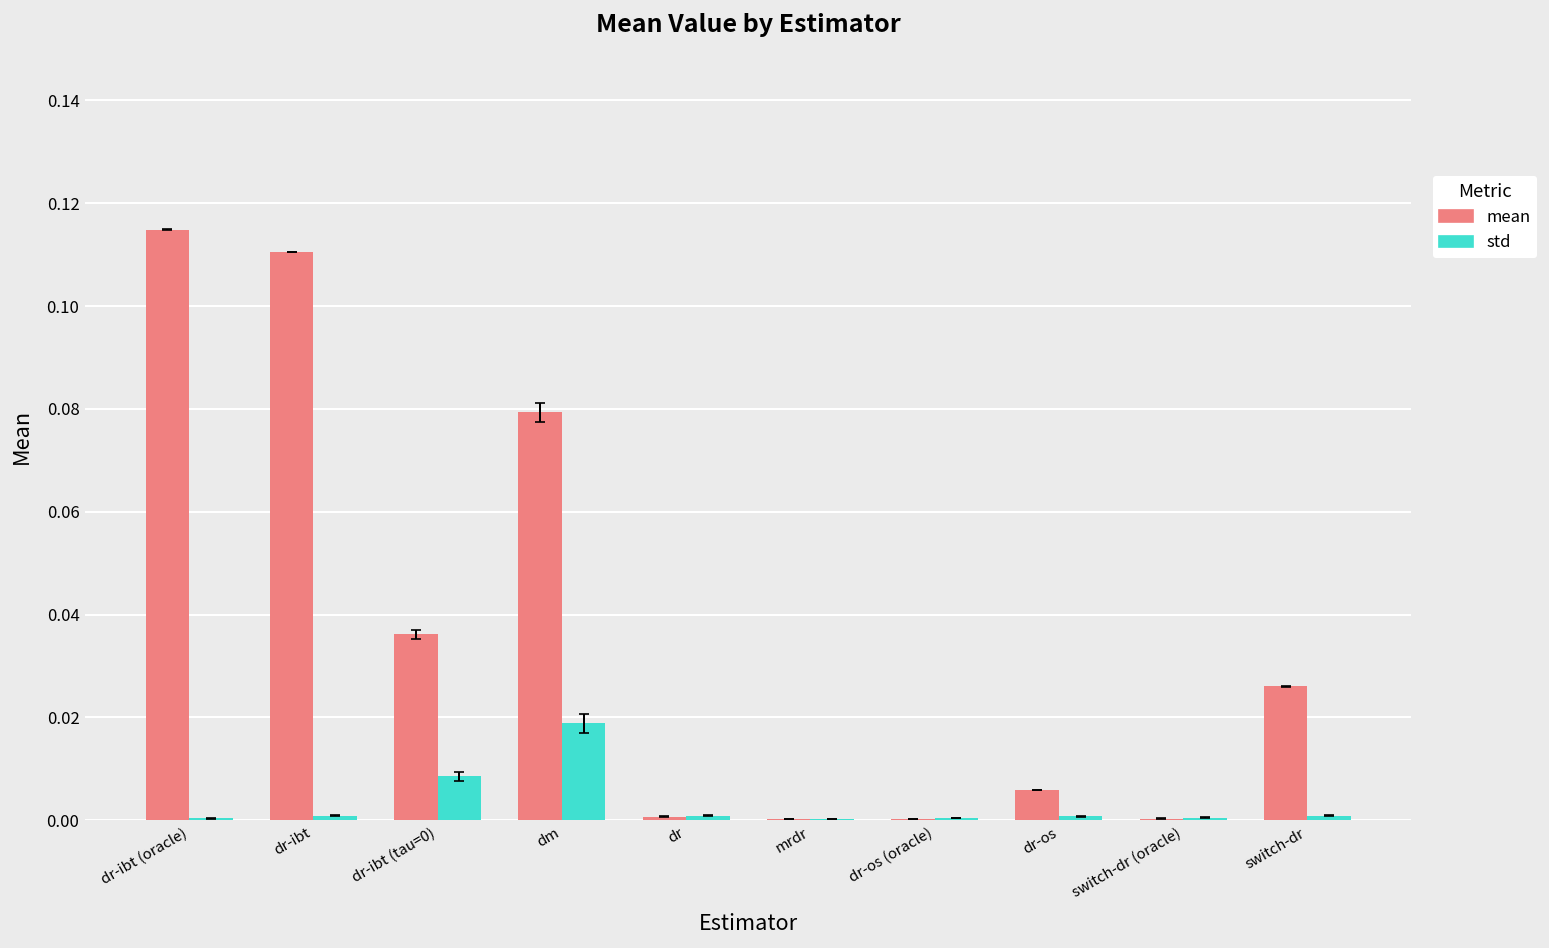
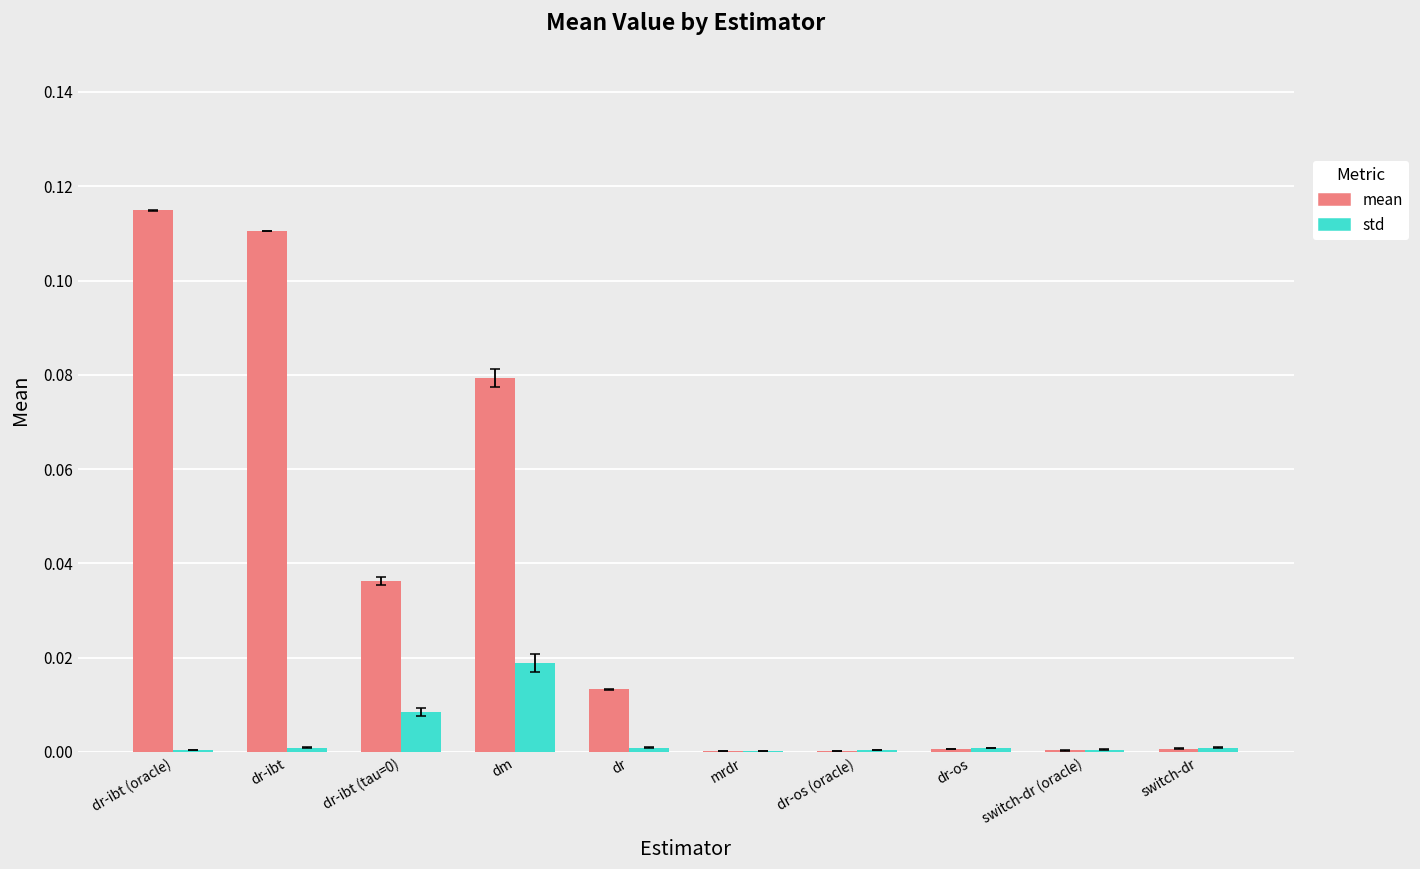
  {
    "mean": {
      "dr-ibt (oracle)": 0.115,
      "dr-ibt": 0.111,
      "dr-ibt (tau=0)": 0.036,
      "dm": 0.079,
-     "dr": 0.001,
-     "dr-os": 0.006,
-     "switch-dr": 0.026
+     "dr": 0.013,
+     "dr-os": 0.001,
+     "switch-dr": 0.001
    },
    "std": {
      "dr-ibt": 0.001,
      "dr-ibt (tau=0)": 0.009,
      "dm": 0.019,
      "dr": 0.001,
      "dr-os": 0.001,
      "switch-dr": 0.001
    }
  }
